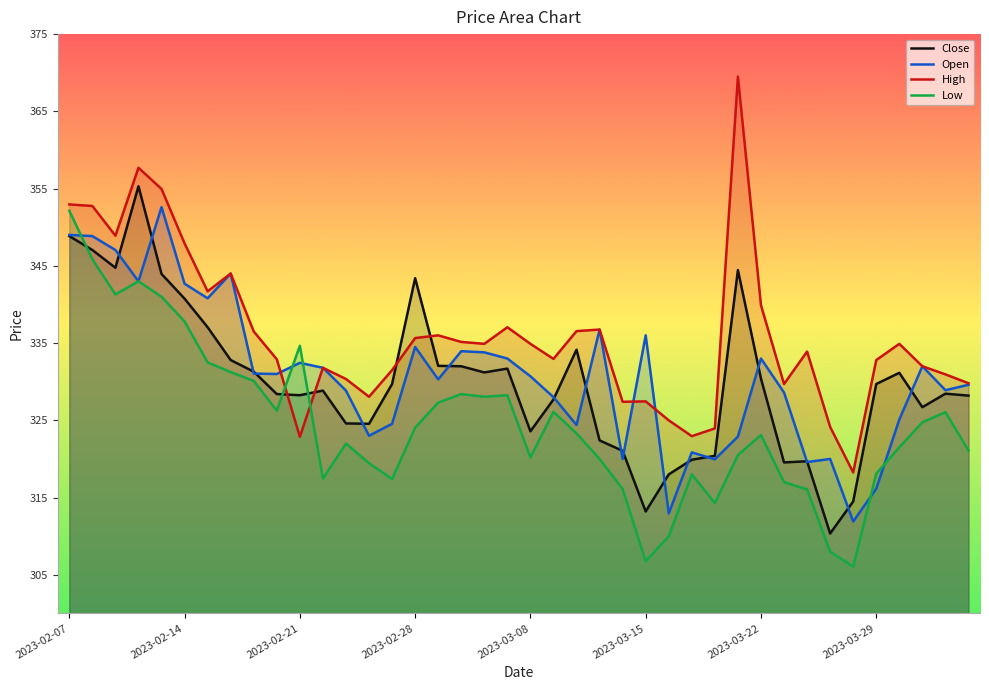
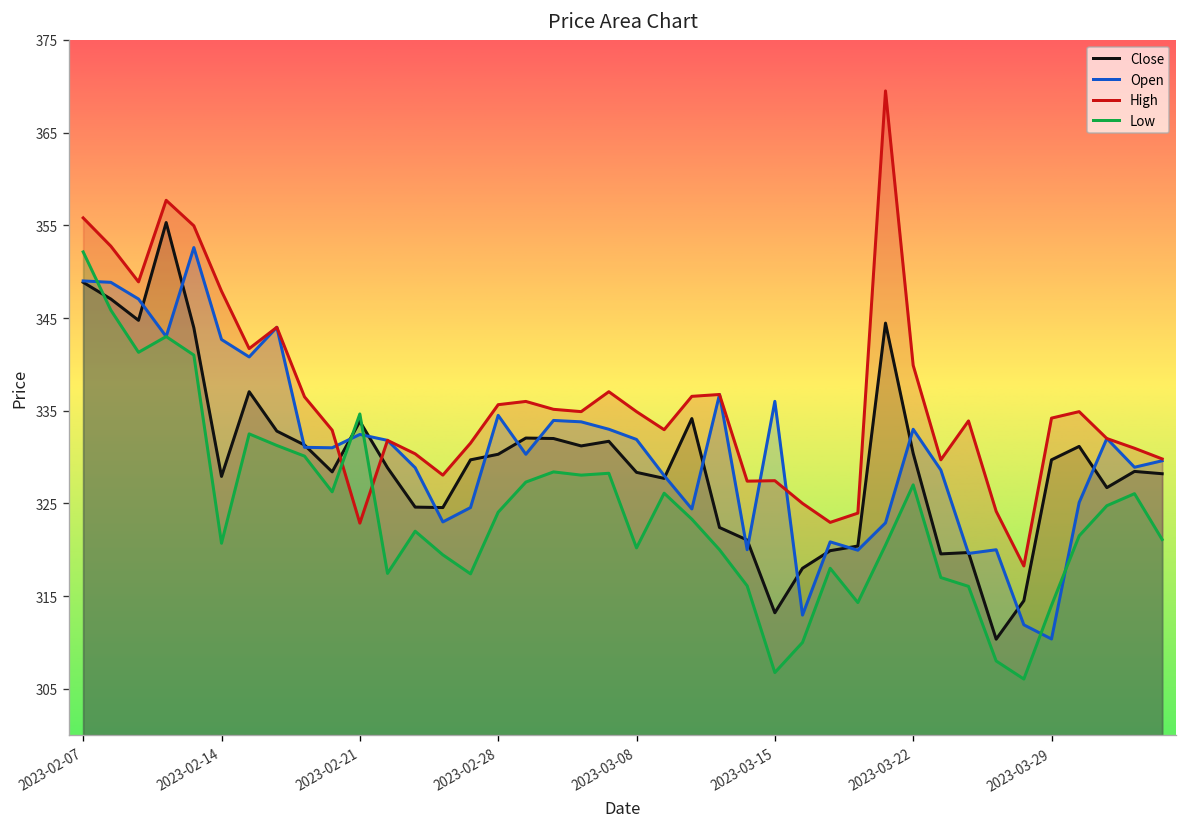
  {
    "Close": {
-     "2023-02-14": 341,
-     "2023-02-21": 328,
-     "2023-02-28": 343,
-     "2023-03-08": 324,
+     "2023-02-14": 328,
+     "2023-02-21": 334,
+     "2023-02-28": 330,
+     "2023-03-08": 328,
      "2023-03-15": 313,
      "2023-03-22": 330,
      "2023-03-29": 330
    },
    "Open": {
      "2023-02-14": 343,
      "2023-02-21": 332,
      "2023-02-28": 335,
-     "2023-03-08": 331,
+     "2023-03-08": 332,
      "2023-03-15": 336,
      "2023-03-22": 333,
-     "2023-03-29": 316
+     "2023-03-29": 310
    },
    "High": {
-     "2023-02-07": 353,
+     "2023-02-07": 356,
      "2023-02-14": 348,
      "2023-02-21": 323,
      "2023-02-28": 336,
      "2023-03-08": 335,
      "2023-03-15": 327,
      "2023-03-22": 340,
-     "2023-03-29": 333
+     "2023-03-29": 334
    },
    "Low": {
      "2023-02-07": 352,
-     "2023-02-14": 338,
+     "2023-02-14": 321,
      "2023-02-21": 335,
      "2023-02-28": 324,
      "2023-03-08": 320,
      "2023-03-15": 307,
-     "2023-03-22": 323,
-     "2023-03-29": 318
+     "2023-03-22": 327,
+     "2023-03-29": 314
    }
  }
